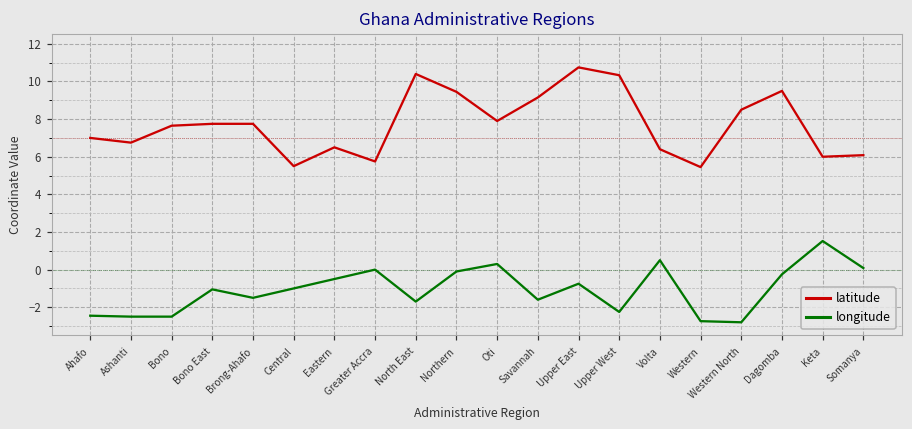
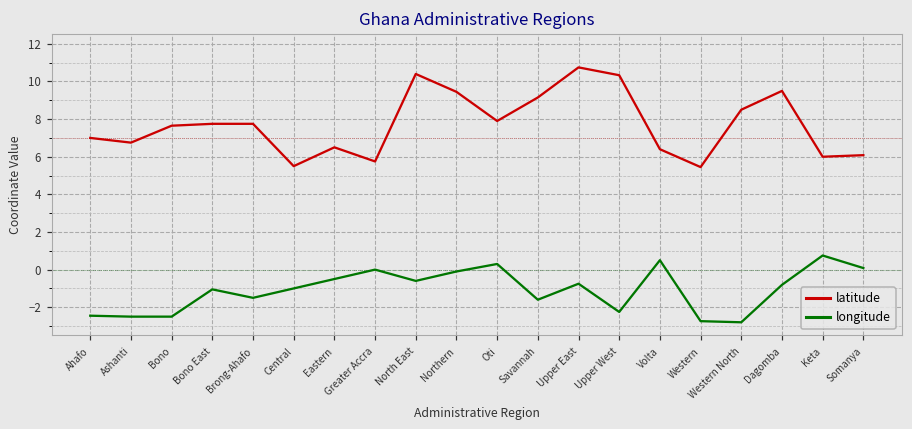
  {
    "latitude": {
      "Ahafo": 7.0,
      "Ashanti": 6.8,
      "Bono": 7.7,
      "Bono East": 7.8,
      "Brong-Ahafo": 7.8,
      "Central": 5.5,
      "Eastern": 6.5,
      "Greater Accra": 5.8,
      "North East": 10.4,
      "Northern": 9.5,
      "Oti": 7.9,
      "Savannah": 9.2,
      "Upper East": 10.8,
      "Upper West": 10.3,
      "Volta": 6.4,
      "Western": 5.5,
      "Western North": 8.5,
      "Dagomba": 9.5,
      "Keta": 6.0,
      "Somanya": 6.1
    },
    "longitude": {
      "Ahafo": -2.5,
      "Ashanti": -2.5,
      "Bono": -2.5,
      "Bono East": -1.1,
      "Brong-Ahafo": -1.5,
      "Central": -1.0,
      "Eastern": -0.5,
      "Greater Accra": 0.0,
-     "North East": -1.7,
+     "North East": -0.6,
      "Northern": -0.1,
      "Oti": 0.3,
      "Savannah": -1.6,
      "Upper East": -0.8,
      "Upper West": -2.3,
      "Volta": 0.5,
      "Western": -2.7,
      "Western North": -2.8,
-     "Dagomba": -0.3,
-     "Keta": 1.5,
+     "Dagomba": -0.8,
+     "Keta": 0.8,
      "Somanya": 0.1
    }
  }
